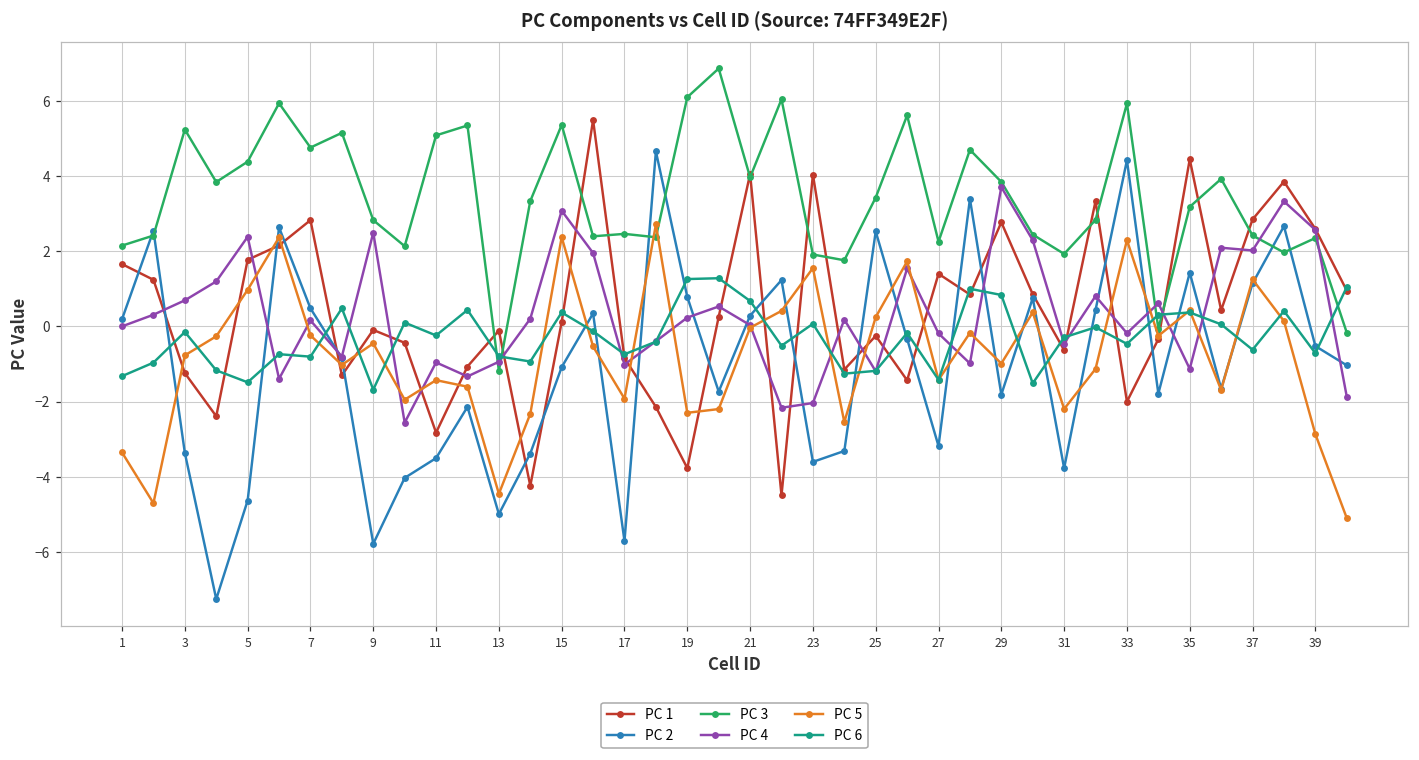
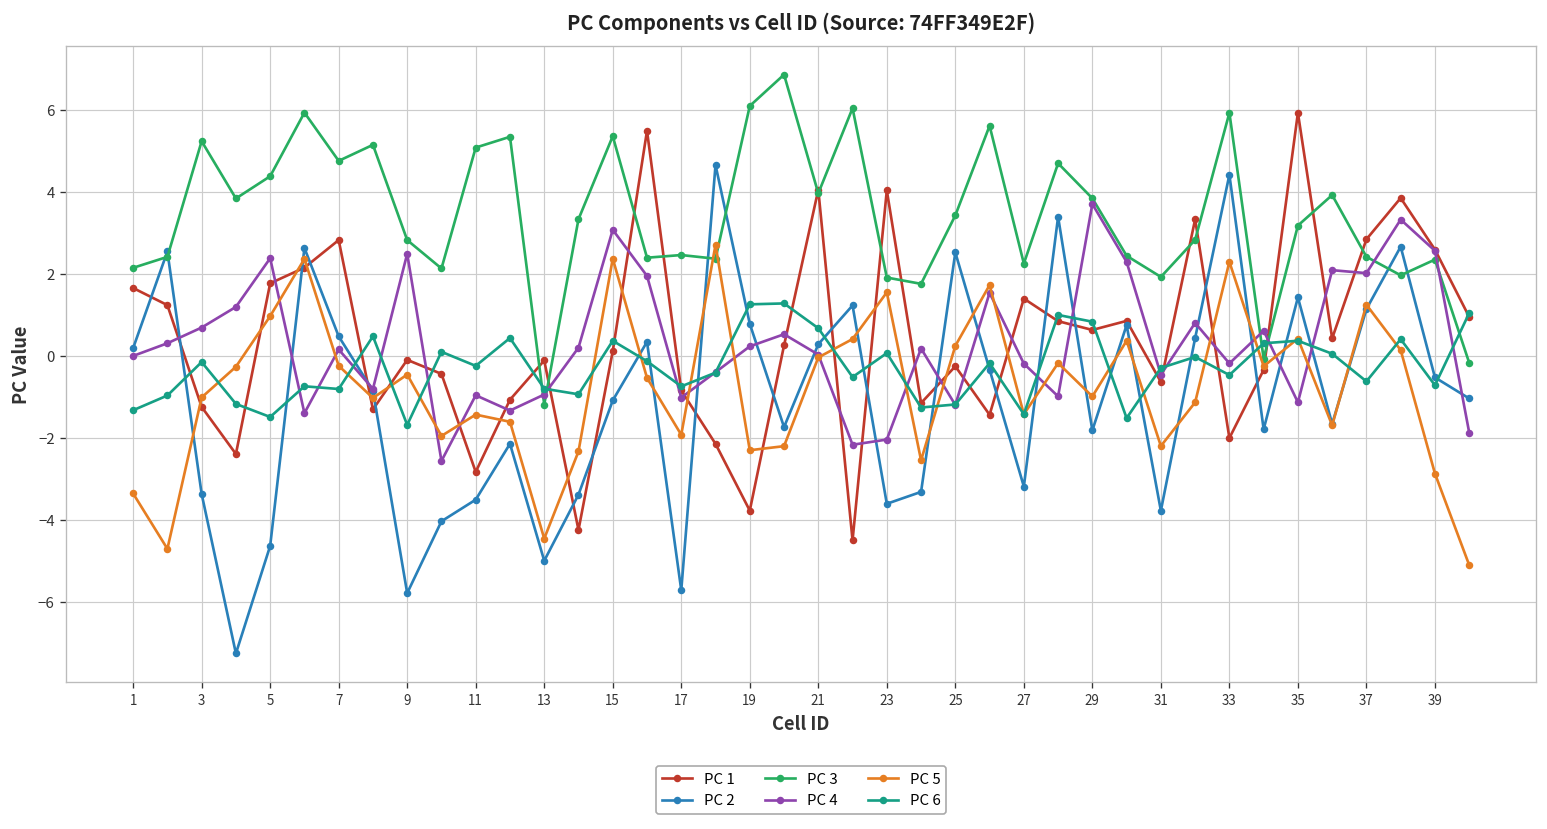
  {
    "PC 1": {
      "1": 1.7,
      "3": -1.2,
      "5": 1.8,
      "7": 2.8,
      "9": -0.1,
      "11": -2.8,
      "13": -0.1,
      "15": 0.1,
      "17": -0.8,
      "19": -3.8,
      "21": 4.1,
      "23": 4.0,
      "25": -0.3,
      "27": 1.4,
-     "29": 2.8,
+     "29": 0.6,
      "31": -0.6,
      "33": -2.0,
-     "35": 4.4,
+     "35": 5.9,
      "37": 2.8
    },
    "PC 2": {
      "1": 0.2,
      "3": -3.4,
      "5": -4.6,
      "7": 0.5,
      "9": -5.8,
      "11": -3.5,
      "13": -5.0,
      "15": -1.1,
      "17": -5.7,
      "19": 0.8,
      "21": 0.3,
      "23": -3.6,
      "25": 2.5,
      "27": -3.2,
      "29": -1.8,
      "31": -3.8,
      "33": 4.4,
      "35": 1.4,
      "37": 1.1,
      "39": -0.5
    },
    "PC 4": {
      "1": 0.0,
      "3": 0.7,
      "5": 2.4,
      "7": 0.2,
      "9": 2.5,
      "11": -1.0,
      "13": -0.9,
      "15": 3.1,
      "17": -1.0,
      "19": 0.2,
      "23": -2.0,
      "27": -0.2,
      "29": 3.7,
      "31": -0.5,
      "33": -0.2,
      "35": -1.1,
      "37": 2.0
    },
    "PC 5": {
      "1": -3.4,
-     "3": -0.8,
+     "3": -1.0,
      "5": 1.0,
      "7": -0.2,
      "9": -0.5,
      "11": -1.4,
      "13": -4.5,
      "15": 2.4,
      "17": -1.9,
      "19": -2.3,
      "23": 1.6,
      "25": 0.2,
      "29": -1.0,
      "31": -2.2,
      "33": 2.3,
      "37": 1.3,
      "39": -2.9
    }
  }
